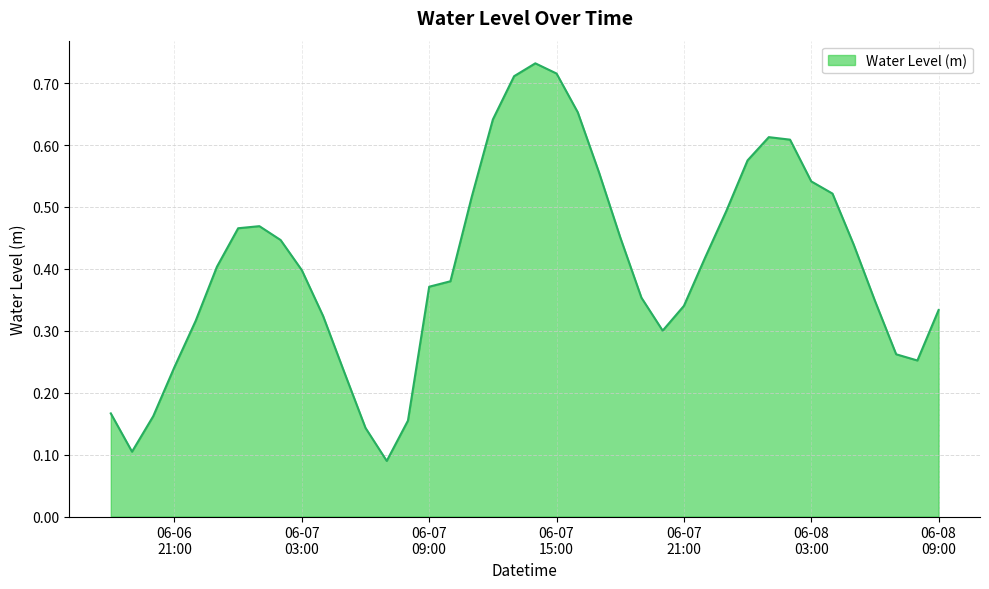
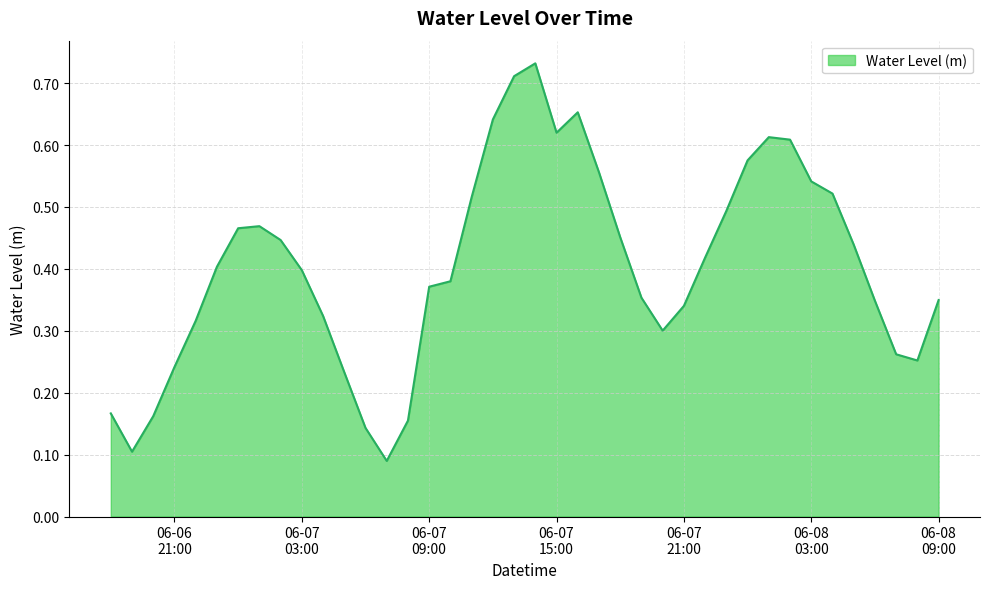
  {
    "06-06 21:00": 0.24,
    "06-07 03:00": 0.40,
    "06-07 09:00": 0.37,
-   "06-07 15:00": 0.72,
+   "06-07 15:00": 0.62,
    "06-07 21:00": 0.34,
    "06-08 03:00": 0.54,
-   "06-08 09:00": 0.33
+   "06-08 09:00": 0.35
  }
